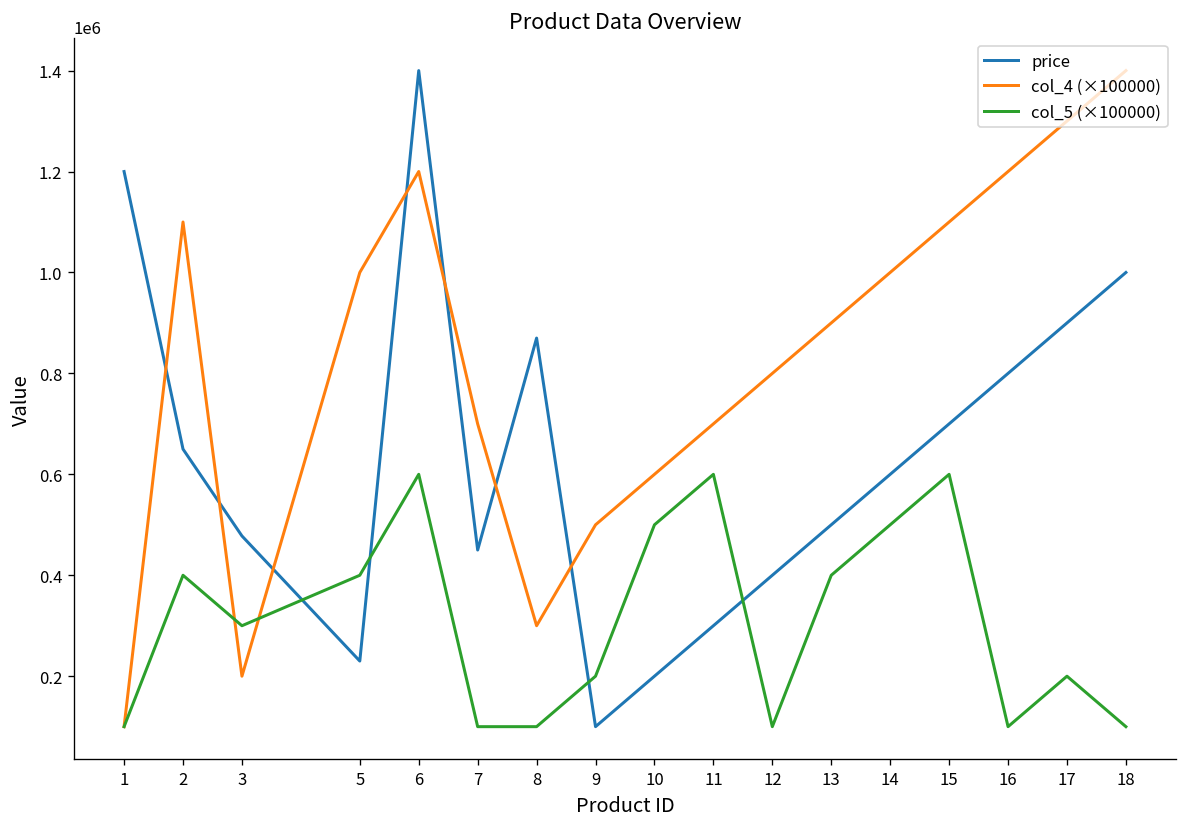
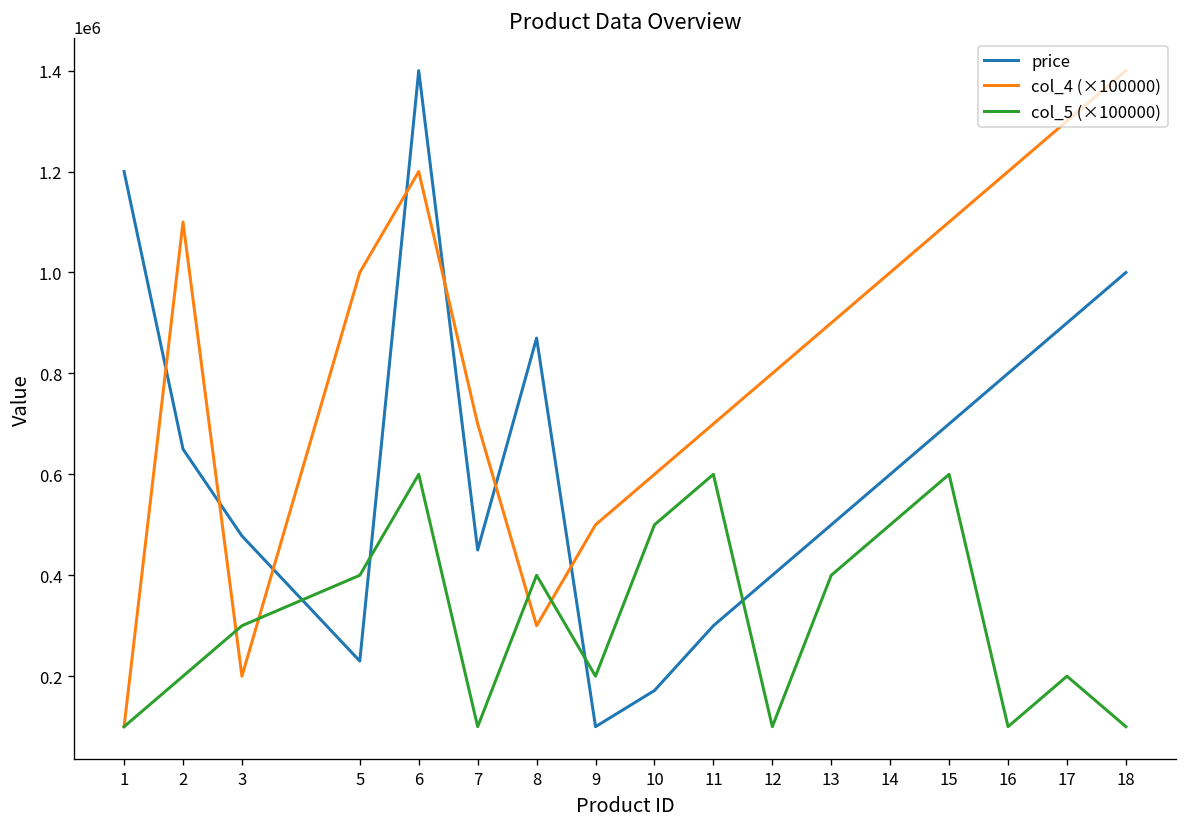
  {
    "price": {
      "1": 1200000,
      "2": 650000,
      "3": 480000,
      "5": 230000,
      "6": 1400000,
      "7": 450000,
      "8": 870000,
      "9": 100000,
-     "10": 200000,
+     "10": 170000,
      "11": 300000,
      "12": 400000,
      "13": 500000,
      "14": 600000,
      "15": 700000,
      "16": 800000,
      "17": 900000,
      "18": 1000000
    },
    "col_4 (×100000)": {
      "2": 1100000,
      "3": 200000,
      "5": 1000000,
      "6": 1200000,
      "7": 700000,
      "8": 300000,
      "9": 500000,
      "10": 600000,
      "11": 700000,
      "12": 800000,
      "13": 900000,
      "14": 1000000,
      "15": 1100000,
      "16": 1200000
    },
    "col_5 (×100000)": {
-     "2": 400000,
+     "2": 200000,
      "3": 300000,
      "5": 400000,
      "6": 600000,
      "7": 100000,
-     "8": 100000,
+     "8": 400000,
      "9": 200000,
      "10": 500000,
      "11": 600000,
      "12": 100000,
      "13": 400000,
      "14": 500000,
      "15": 600000,
      "16": 100000,
      "17": 200000,
      "18": 100000
    }
  }
